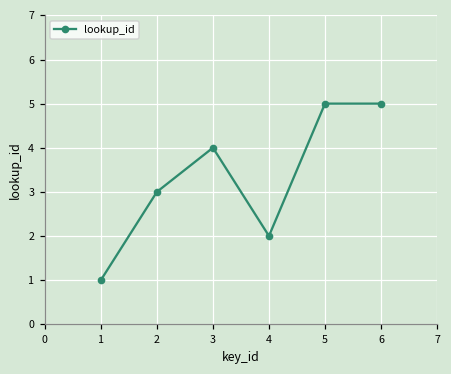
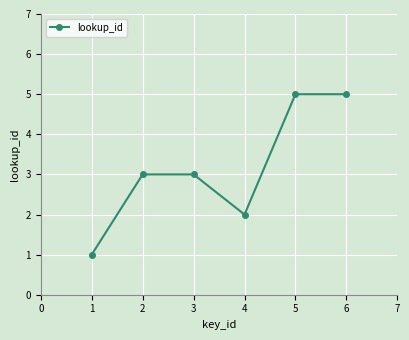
  {
    "1": 1,
    "2": 3,
-   "3": 4,
+   "3": 3,
    "4": 2,
    "5": 5,
    "6": 5
  }
